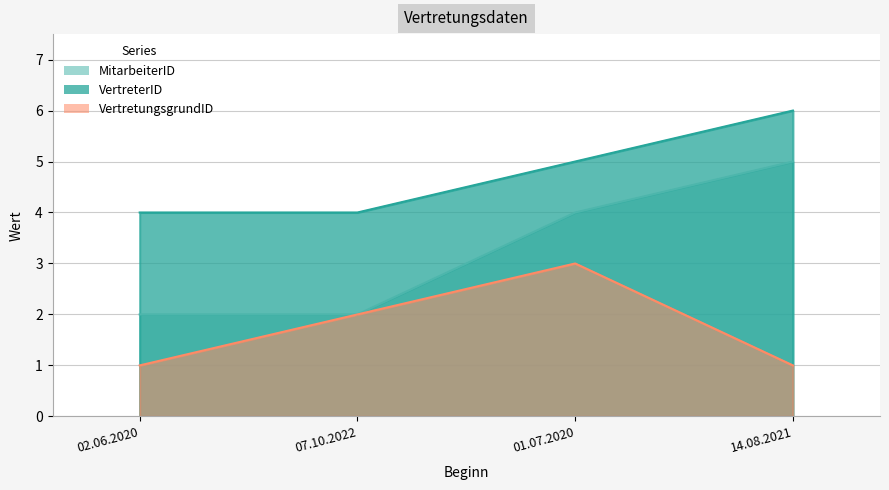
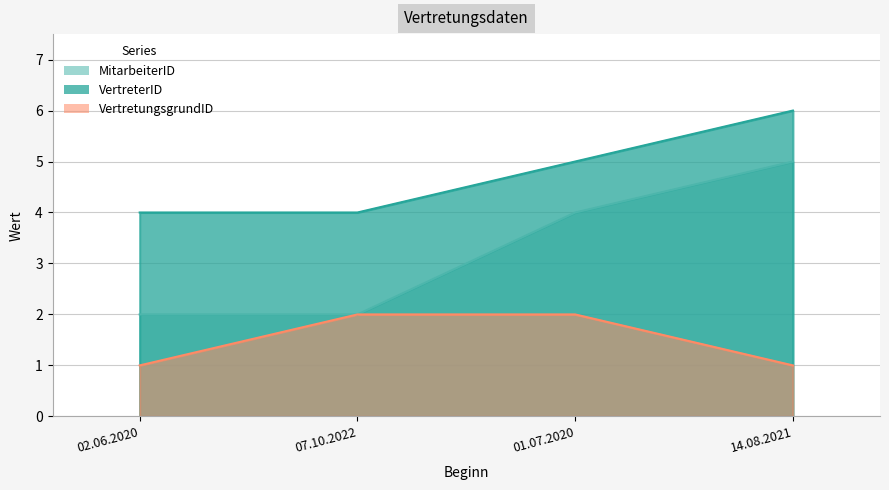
  {
    "VertretungsgrundID": {
      "02.06.2020": 1,
-     "01.07.2020": 3,
+     "01.07.2020": 2,
      "14.08.2021": 1
    }
  }
